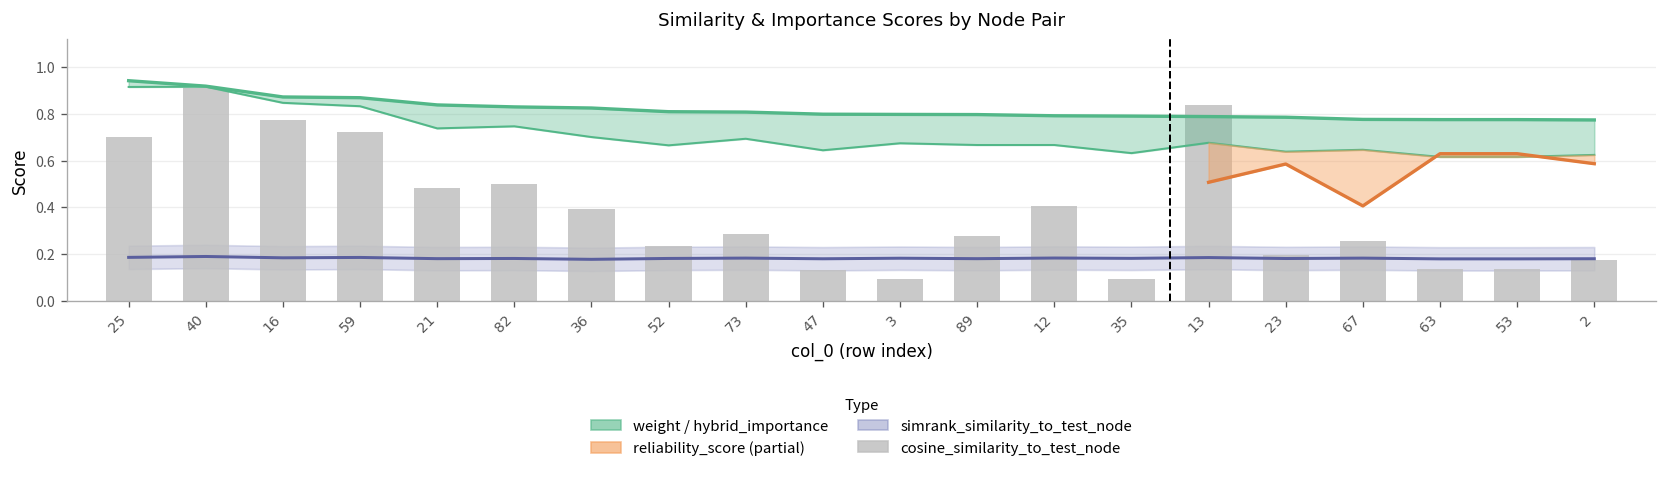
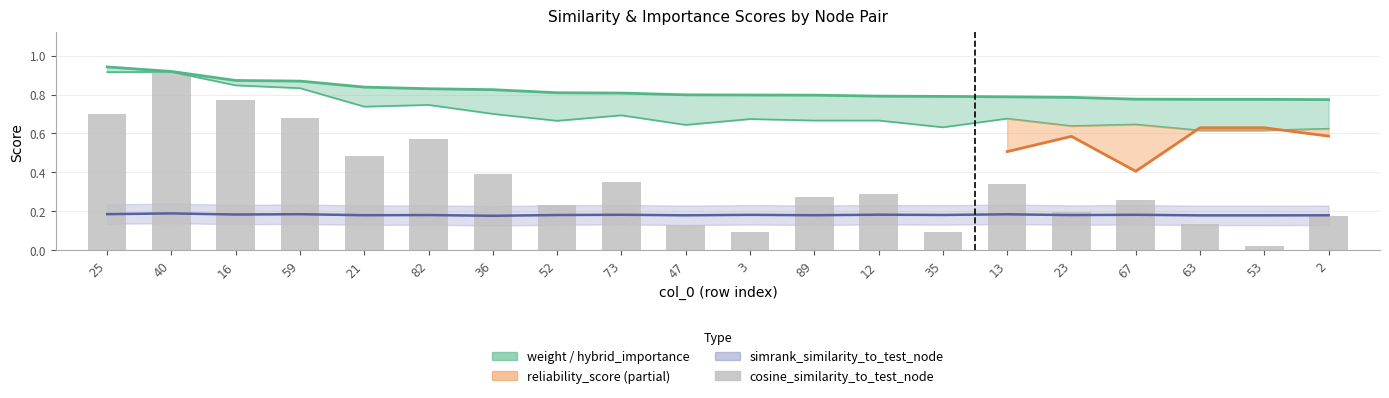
  {
    "cosine_similarity_to_test_node": {
      "25": 0.70,
      "40": 0.91,
      "16": 0.77,
-     "59": 0.72,
+     "59": 0.68,
      "21": 0.48,
-     "82": 0.50,
+     "82": 0.57,
      "36": 0.39,
      "52": 0.23,
-     "73": 0.29,
+     "73": 0.35,
      "47": 0.13,
      "3": 0.09,
      "89": 0.28,
-     "12": 0.40,
+     "12": 0.29,
      "35": 0.09,
-     "13": 0.84,
+     "13": 0.34,
      "23": 0.20,
      "67": 0.26,
      "63": 0.14,
-     "53": 0.14,
+     "53": 0.02,
      "2": 0.18
    }
  }
